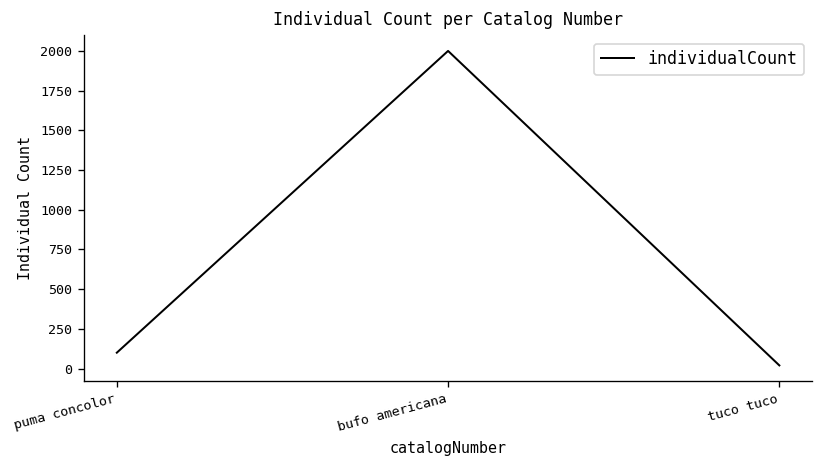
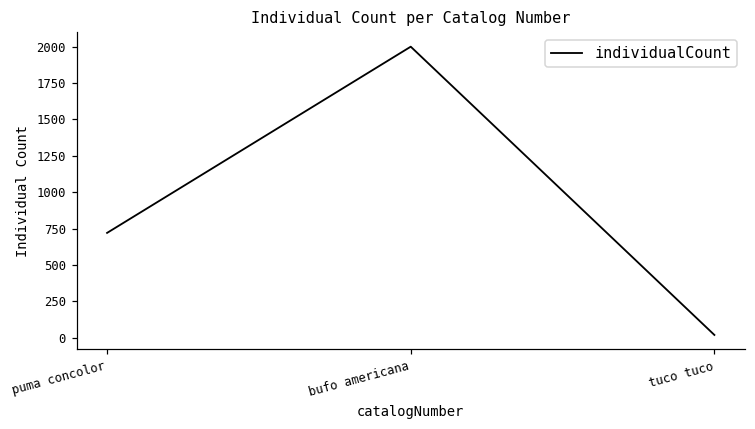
  {
-   "puma concolor": 100,
+   "puma concolor": 720,
    "bufo americana": 2000,
    "tuco tuco": 20
  }
